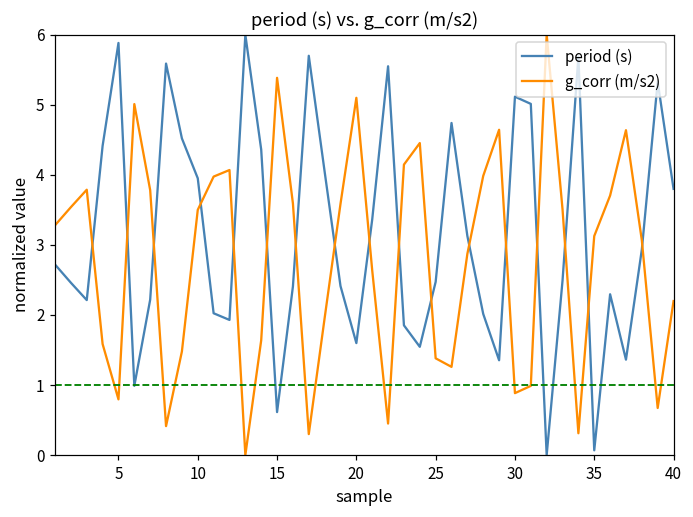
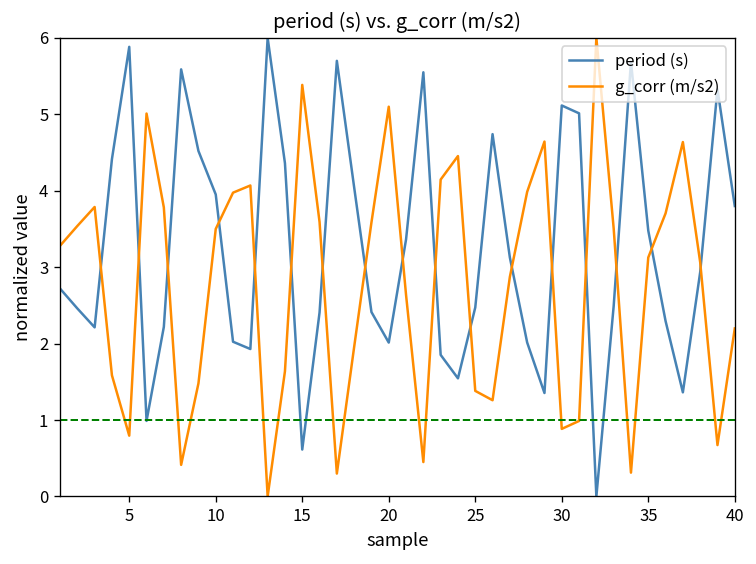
  {
    "period (s)": {
      "5": 5.9,
      "10": 4.0,
      "15": 0.6,
-     "20": 1.6,
+     "20": 2.0,
      "25": 2.5,
      "30": 5.1,
-     "35": 0.1,
+     "35": 3.5,
      "40": 3.8
    },
    "g_corr (m/s2)": {
      "5": 0.8,
      "10": 3.5,
      "15": 5.4,
      "20": 5.1,
      "25": 1.4,
      "30": 0.9,
      "35": 3.1,
      "40": 2.2
    }
  }
